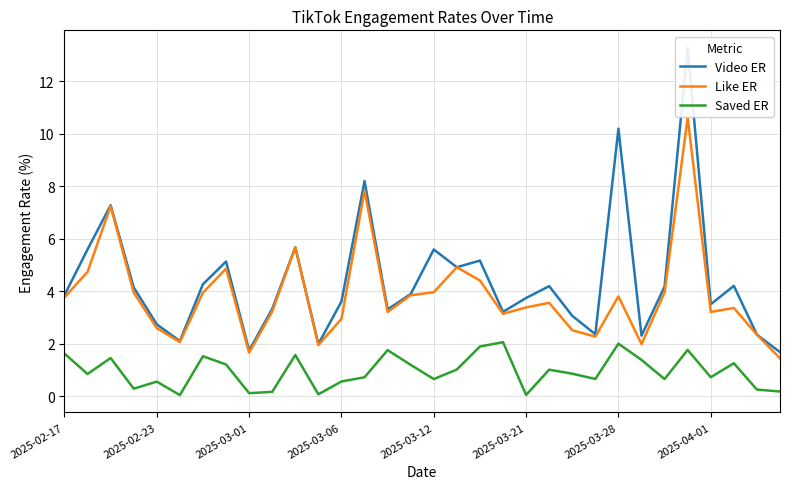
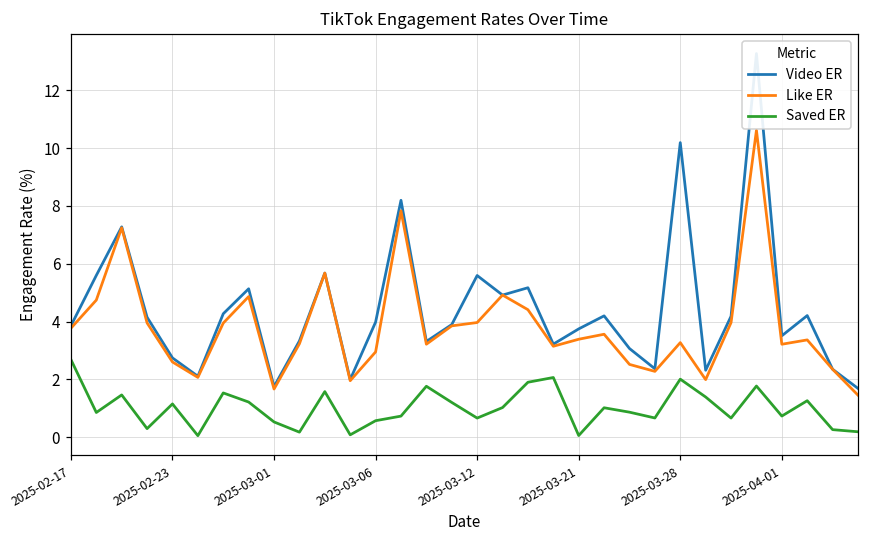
  {
    "Video ER": {
      "2025-02-23": 2.7,
-     "2025-03-06": 3.6,
+     "2025-03-06": 4.0,
      "2025-03-12": 5.6,
      "2025-03-21": 3.7,
      "2025-03-28": 10.2,
      "2025-04-01": 3.5
    },
    "Like ER": {
      "2025-02-23": 2.6,
      "2025-03-06": 3.0,
      "2025-03-12": 4.0,
      "2025-03-21": 3.4,
-     "2025-03-28": 3.8,
+     "2025-03-28": 3.3,
      "2025-04-01": 3.2
    },
    "Saved ER": {
-     "2025-02-17": 1.6,
-     "2025-02-23": 0.6,
-     "2025-03-01": 0.1,
+     "2025-02-17": 2.7,
+     "2025-02-23": 1.2,
+     "2025-03-01": 0.5,
      "2025-03-06": 0.6,
      "2025-03-12": 0.7,
      "2025-03-21": 0.1,
      "2025-03-28": 2.0,
      "2025-04-01": 0.7
    }
  }
